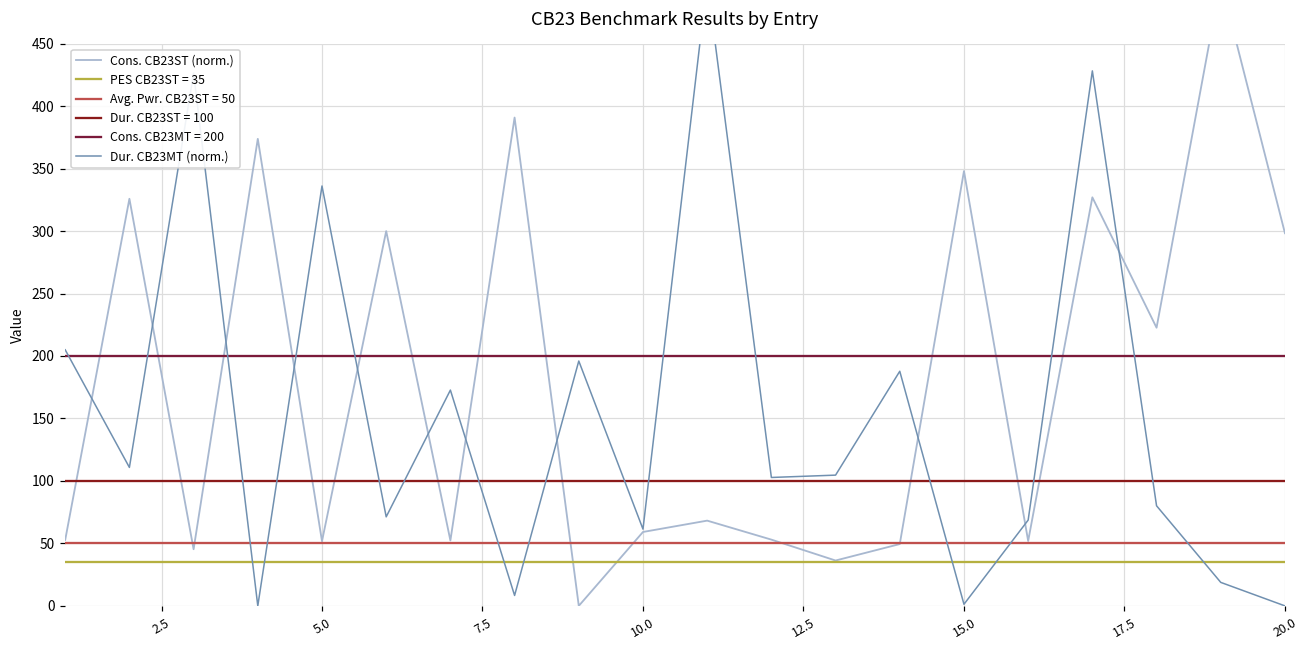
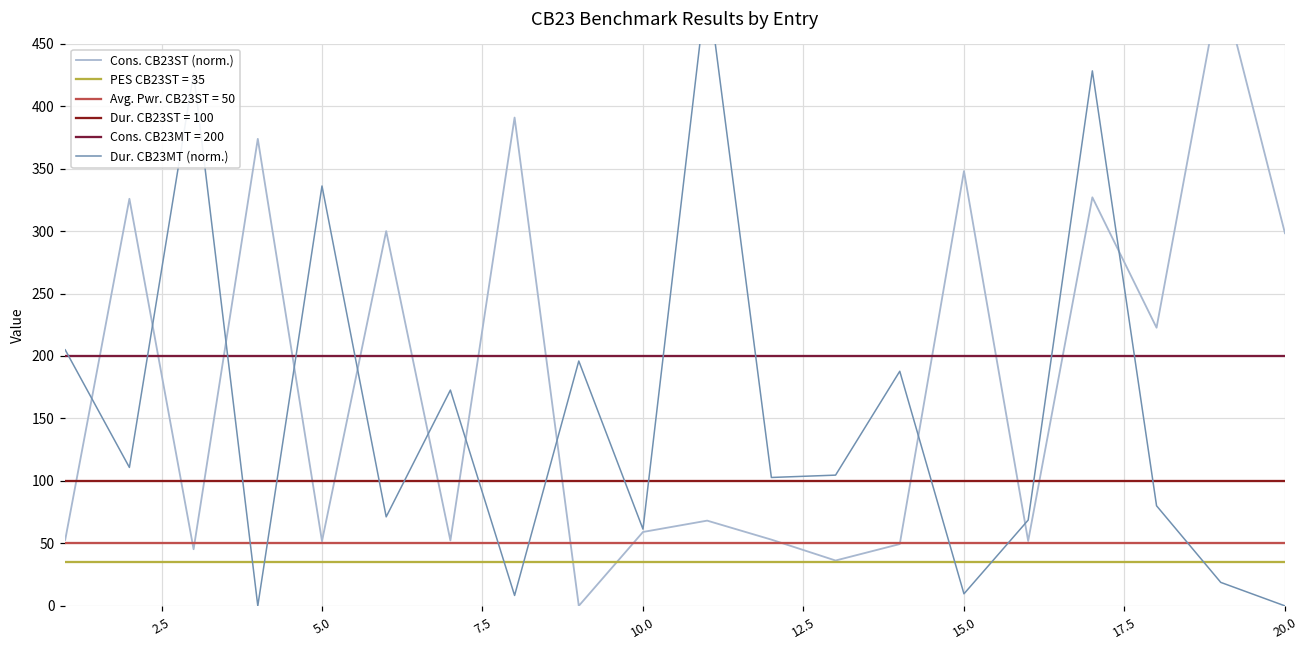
  {
    "Cons. CB23ST (norm.)": {
      "5.0": 52,
      "10.0": 59,
      "15.0": 348,
      "20.0": 298
    },
    "Dur. CB23MT (norm.)": {
      "5.0": 336,
      "10.0": 61,
-     "15.0": 1,
+     "15.0": 10,
      "20.0": 0
    }
  }
